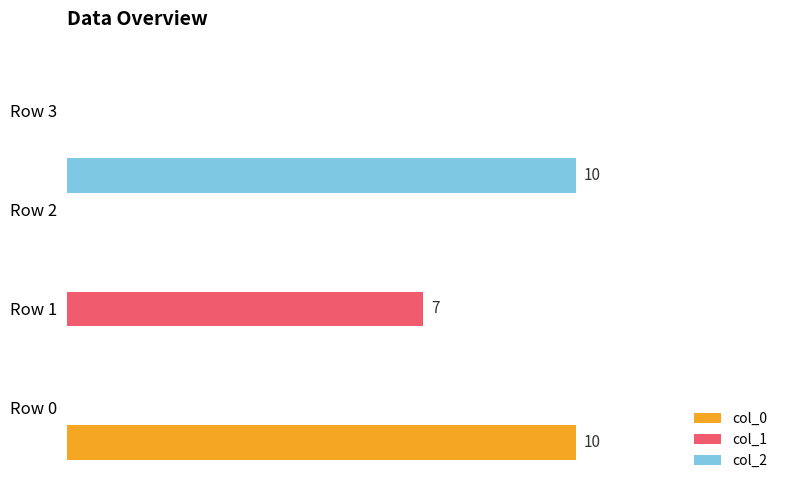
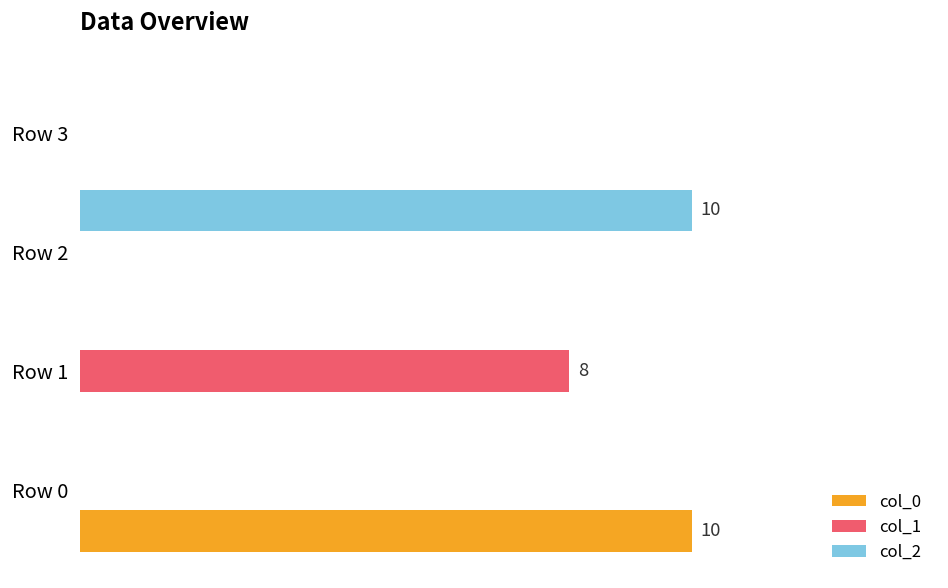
  {
    "col_0": {
      "Row 0": 10
    },
    "col_1": {
-     "Row 1": 7
+     "Row 1": 8
    },
    "col_2": {
      "Row 2": 10
    }
  }
